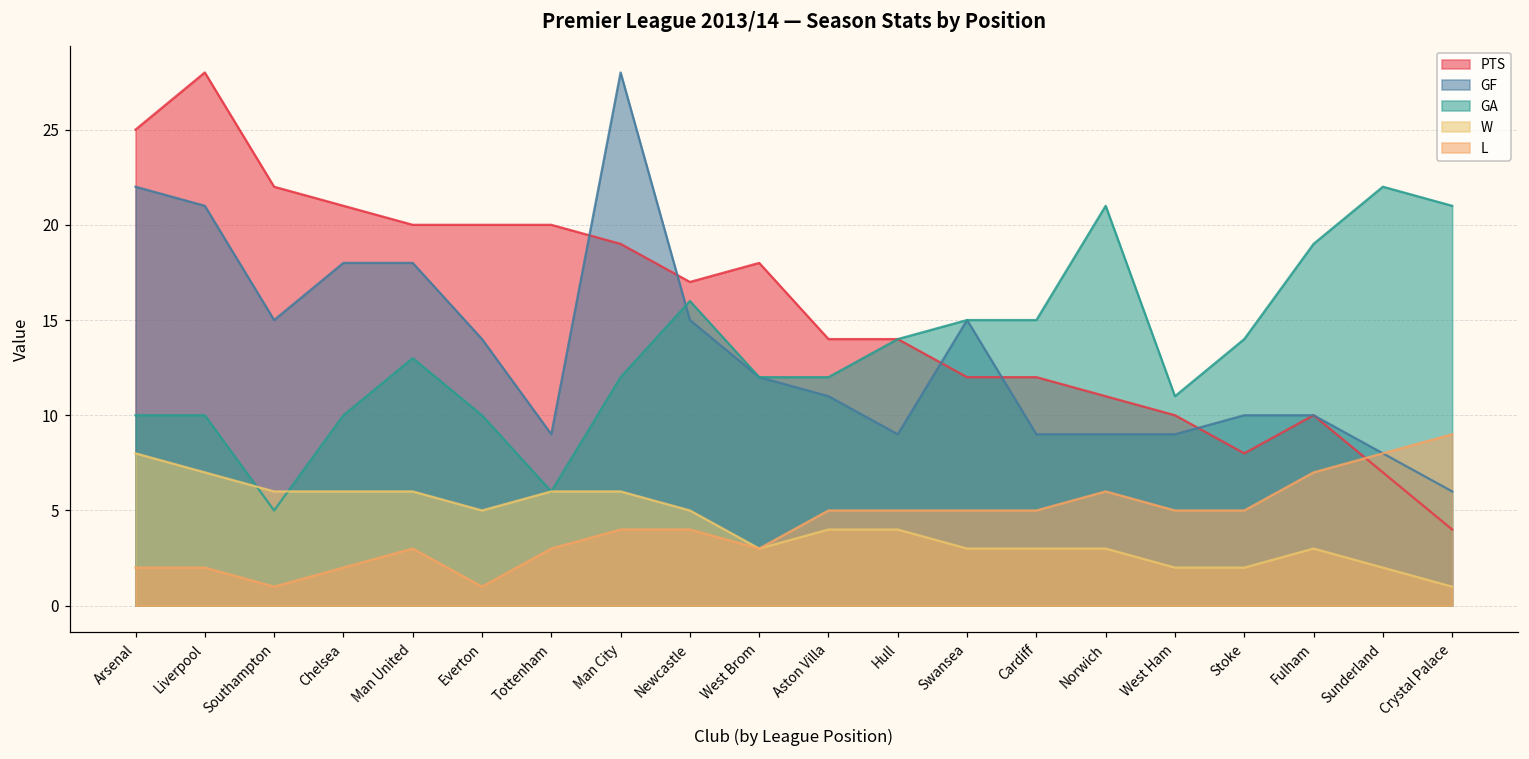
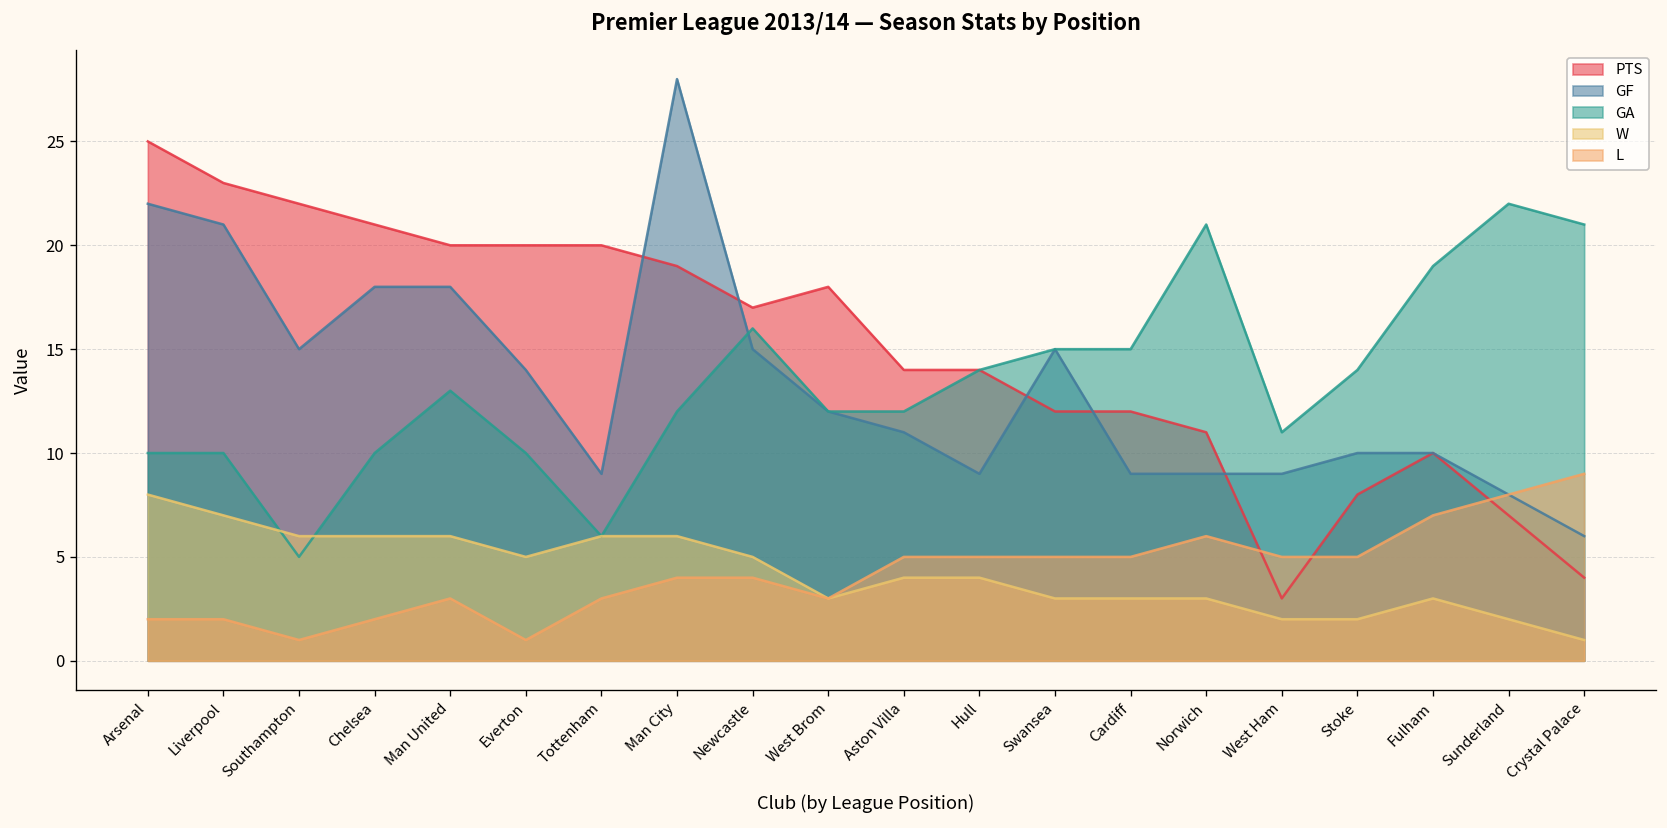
  {
    "PTS": {
      "Arsenal": 25,
-     "Liverpool": 28,
+     "Liverpool": 23,
      "Southampton": 22,
      "Chelsea": 21,
      "Man United": 20,
      "Everton": 20,
      "Tottenham": 20,
      "Man City": 19,
      "Newcastle": 17,
      "West Brom": 18,
      "Aston Villa": 14,
      "Swansea": 12,
      "Cardiff": 12,
      "Norwich": 11,
-     "West Ham": 10,
+     "West Ham": 3,
      "Stoke": 8,
      "Sunderland": 7,
      "Crystal Palace": 4
    }
  }
